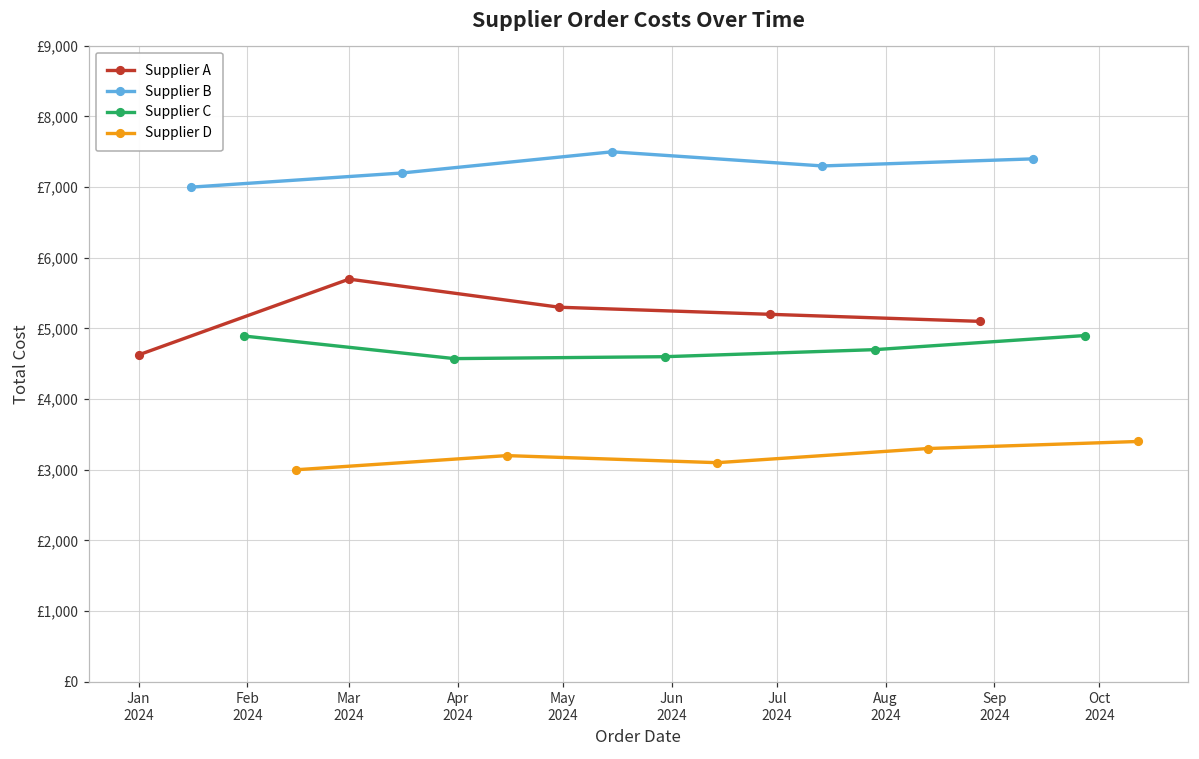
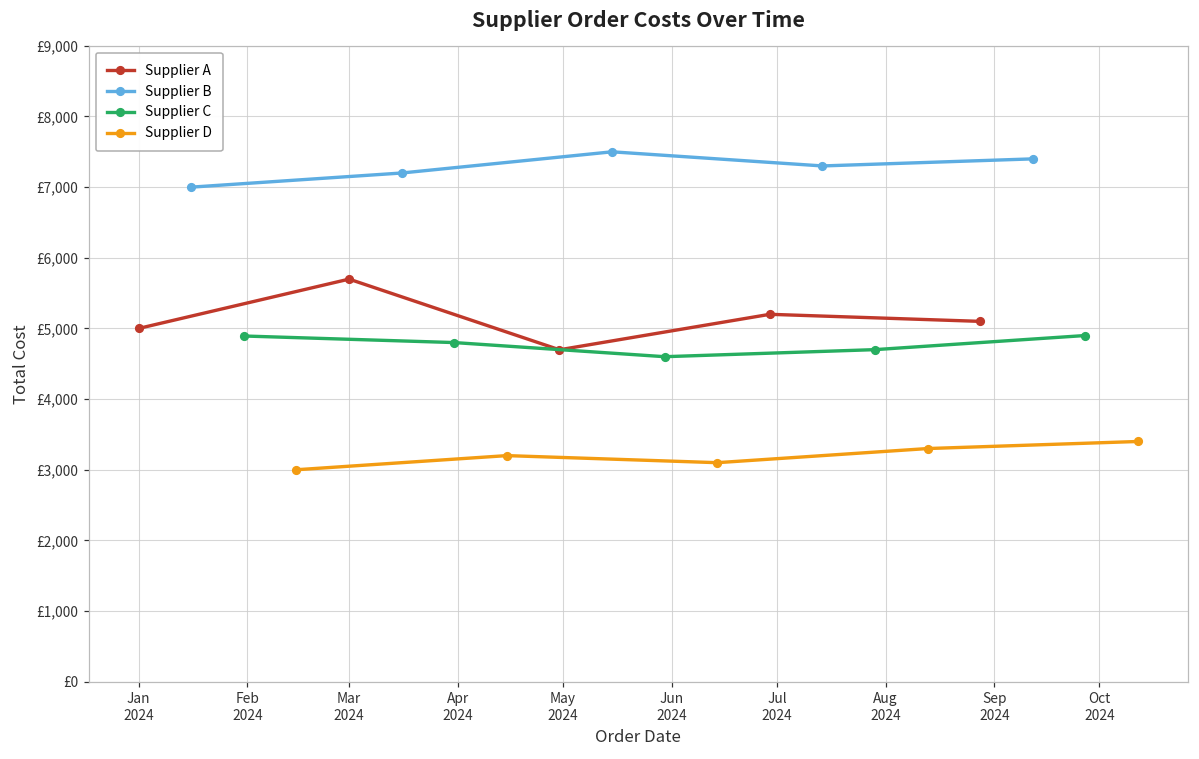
  {
    "Supplier A": {
-     "Jan 2024": "£4,600",
+     "Jan 2024": "£5,000",
      "Mar 2024": "£5,700",
-     "May 2024": "£5,300"
+     "May 2024": "£4,700"
    },
    "Supplier C": {
      "Feb 2024": "£4,900",
-     "Apr 2024": "£4,600"
+     "Apr 2024": "£4,800"
    }
  }
